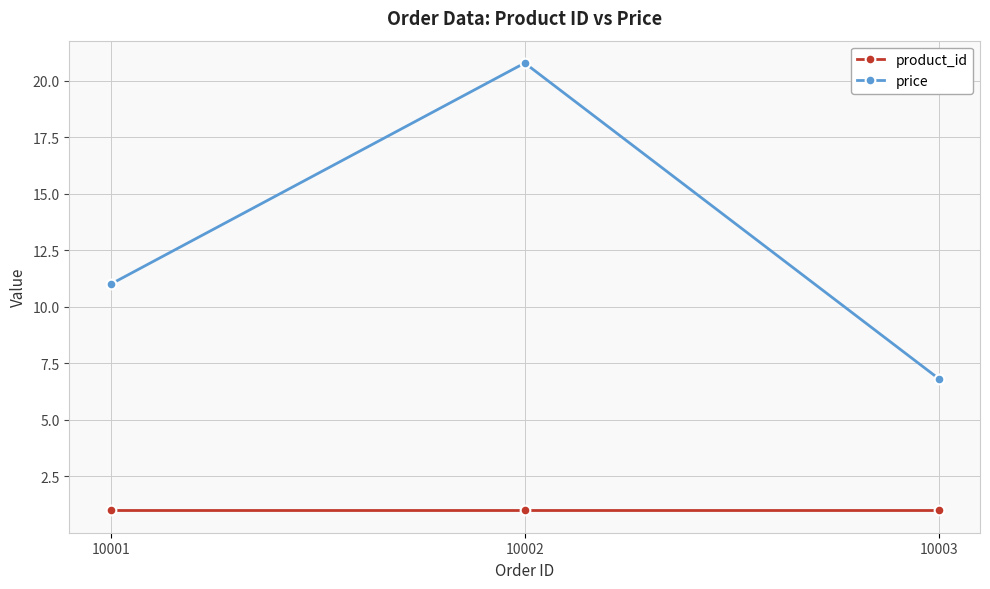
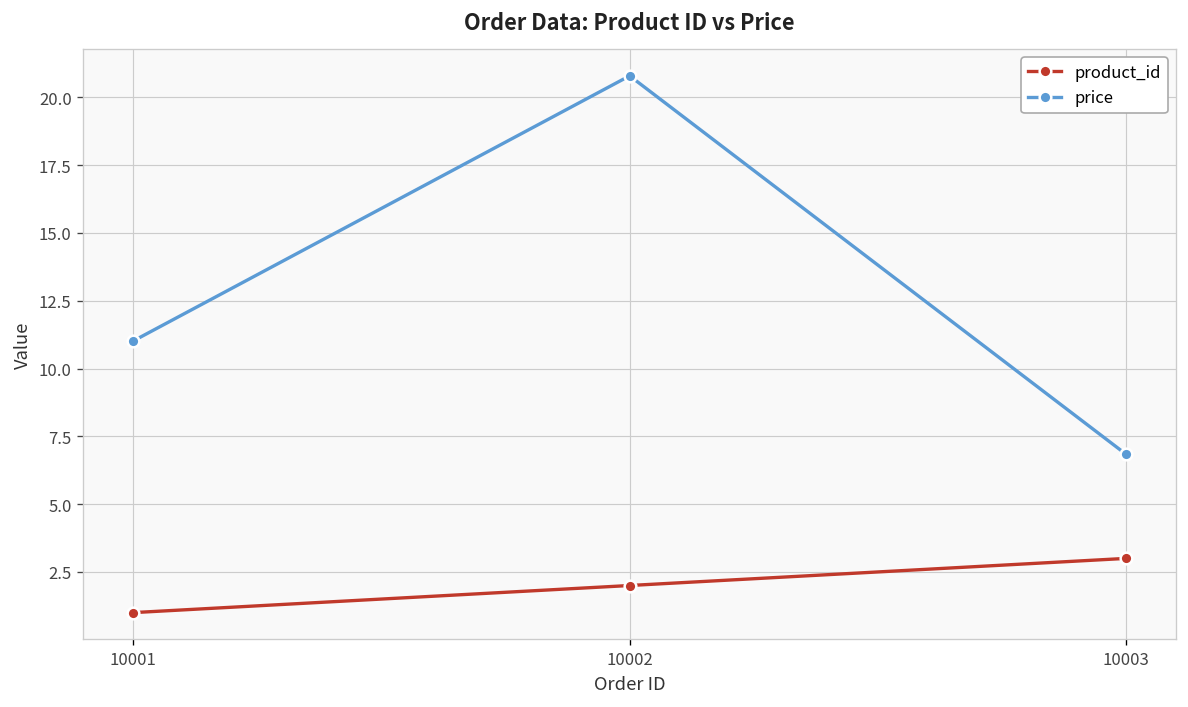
  {
    "product_id": {
      "10001": 1,
-     "10002": 1,
-     "10003": 1
+     "10002": 2,
+     "10003": 3
    },
    "price": {
      "10001": 11,
      "10002": 20.8,
      "10003": 6.8
    }
  }
